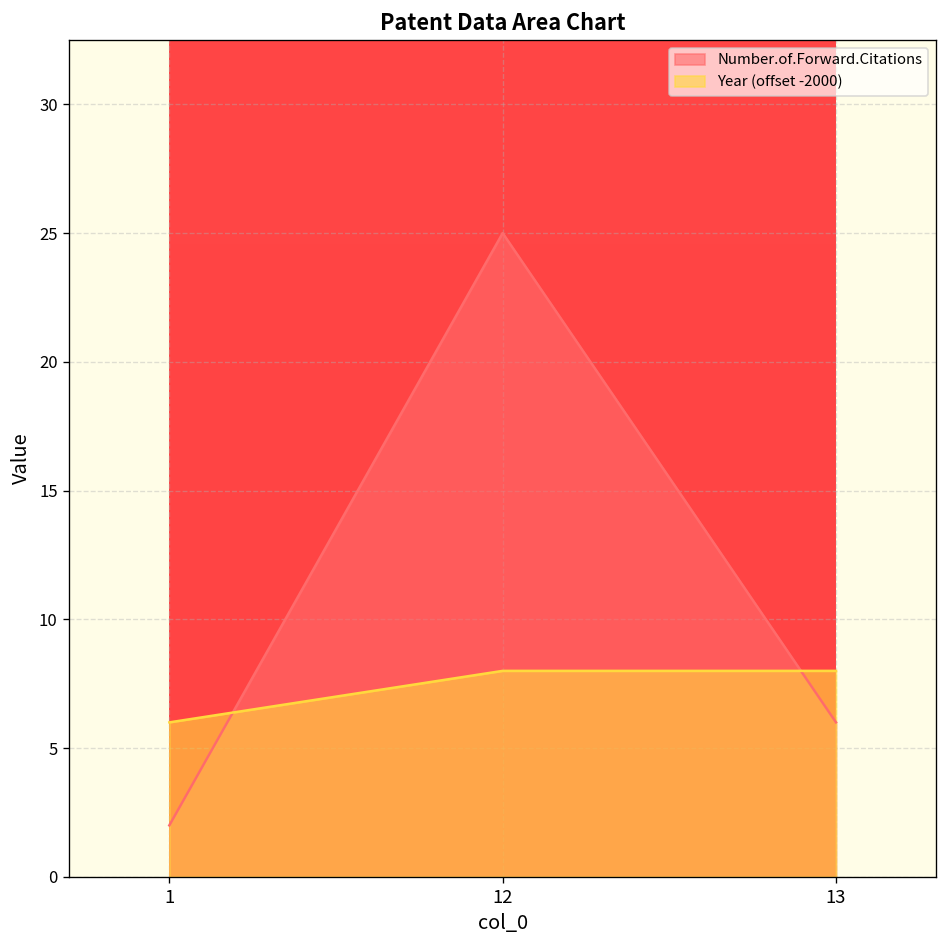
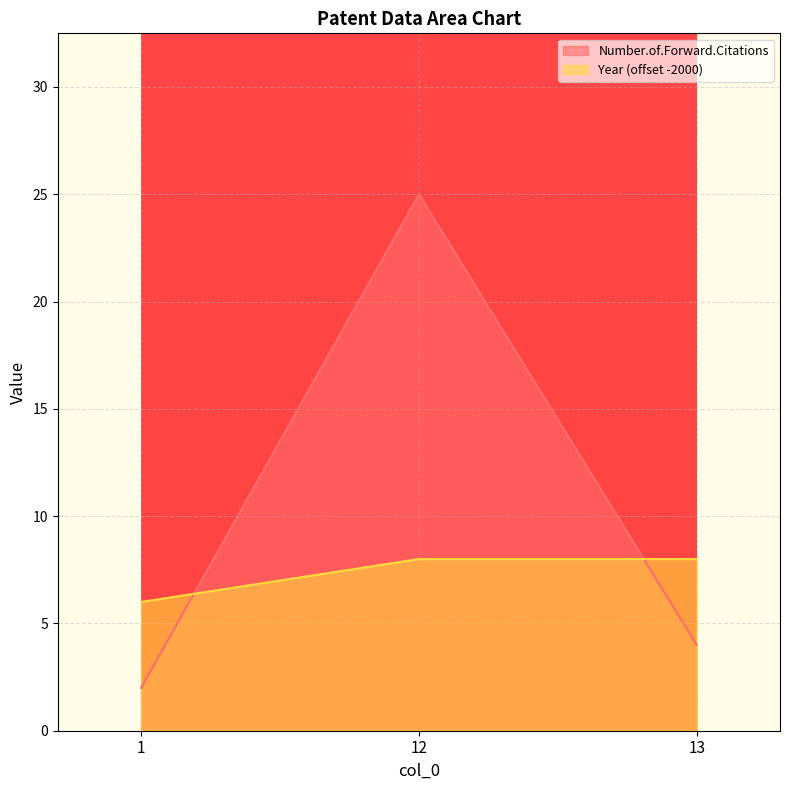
  {
    "Number.of.Forward.Citations": {
      "1": 2,
      "12": 25,
-     "13": 6
+     "13": 4
    },
    "Year (offset -2000)": {
      "1": 6,
      "12": 8,
      "13": 8
    }
  }
